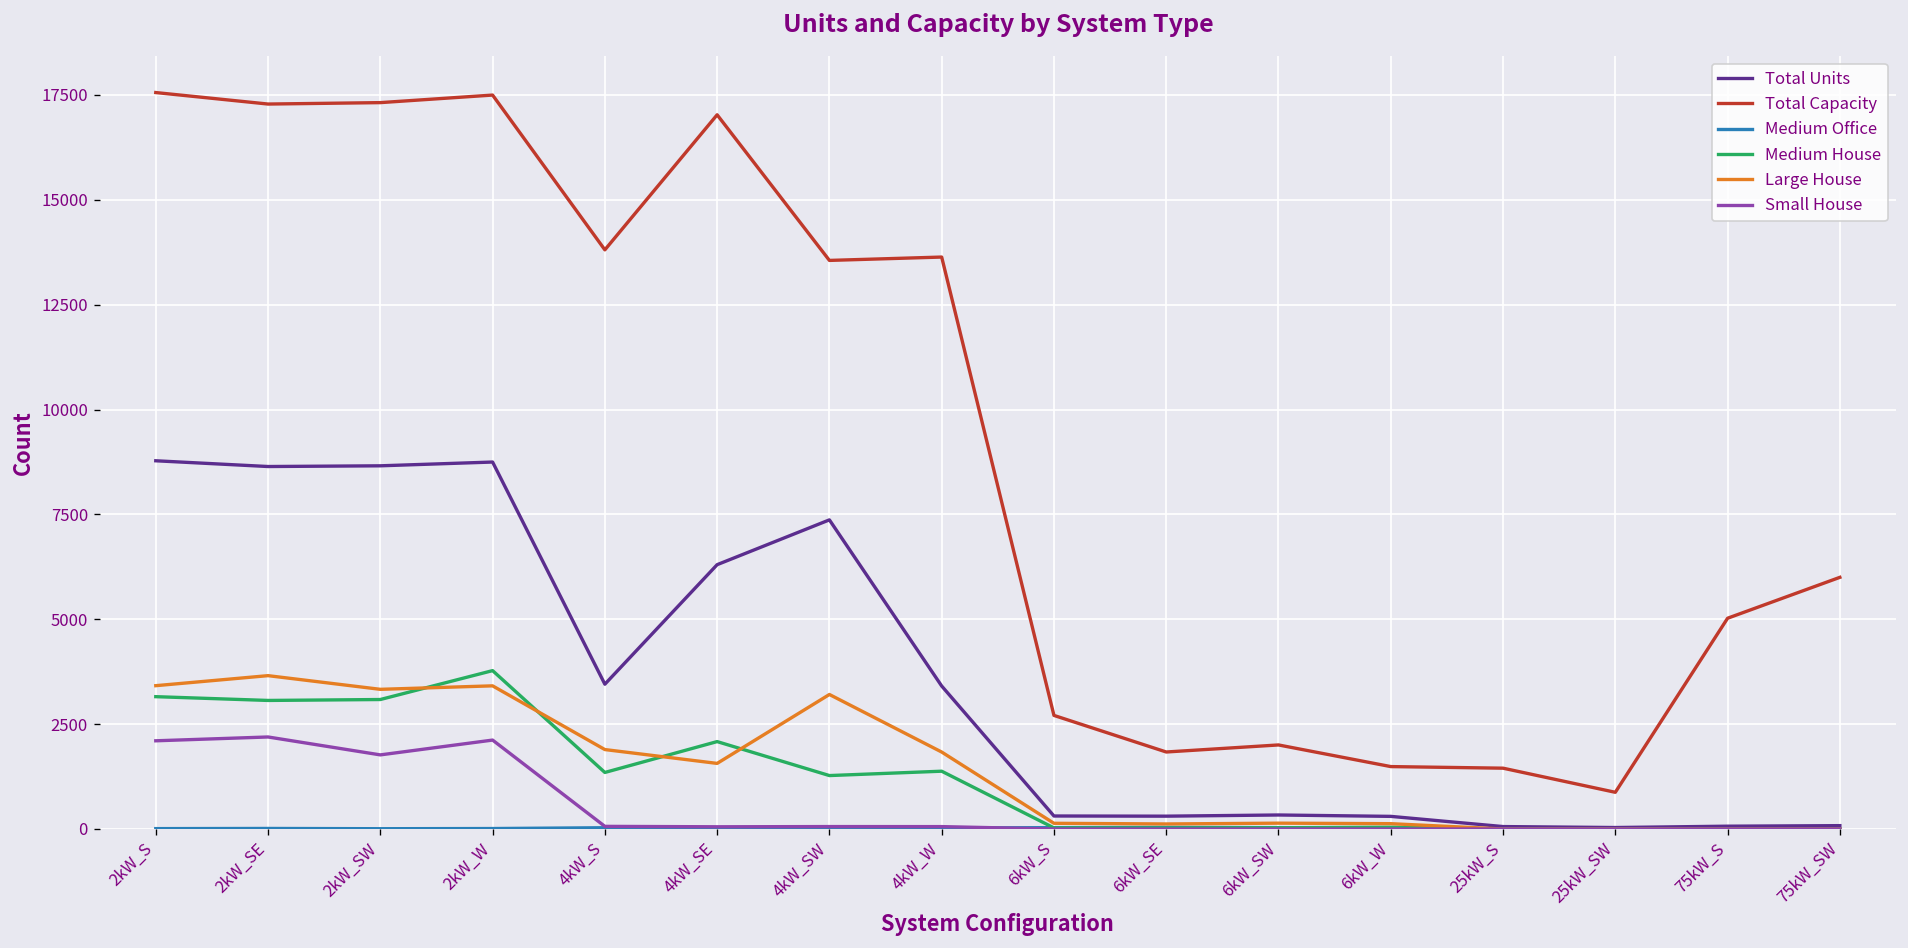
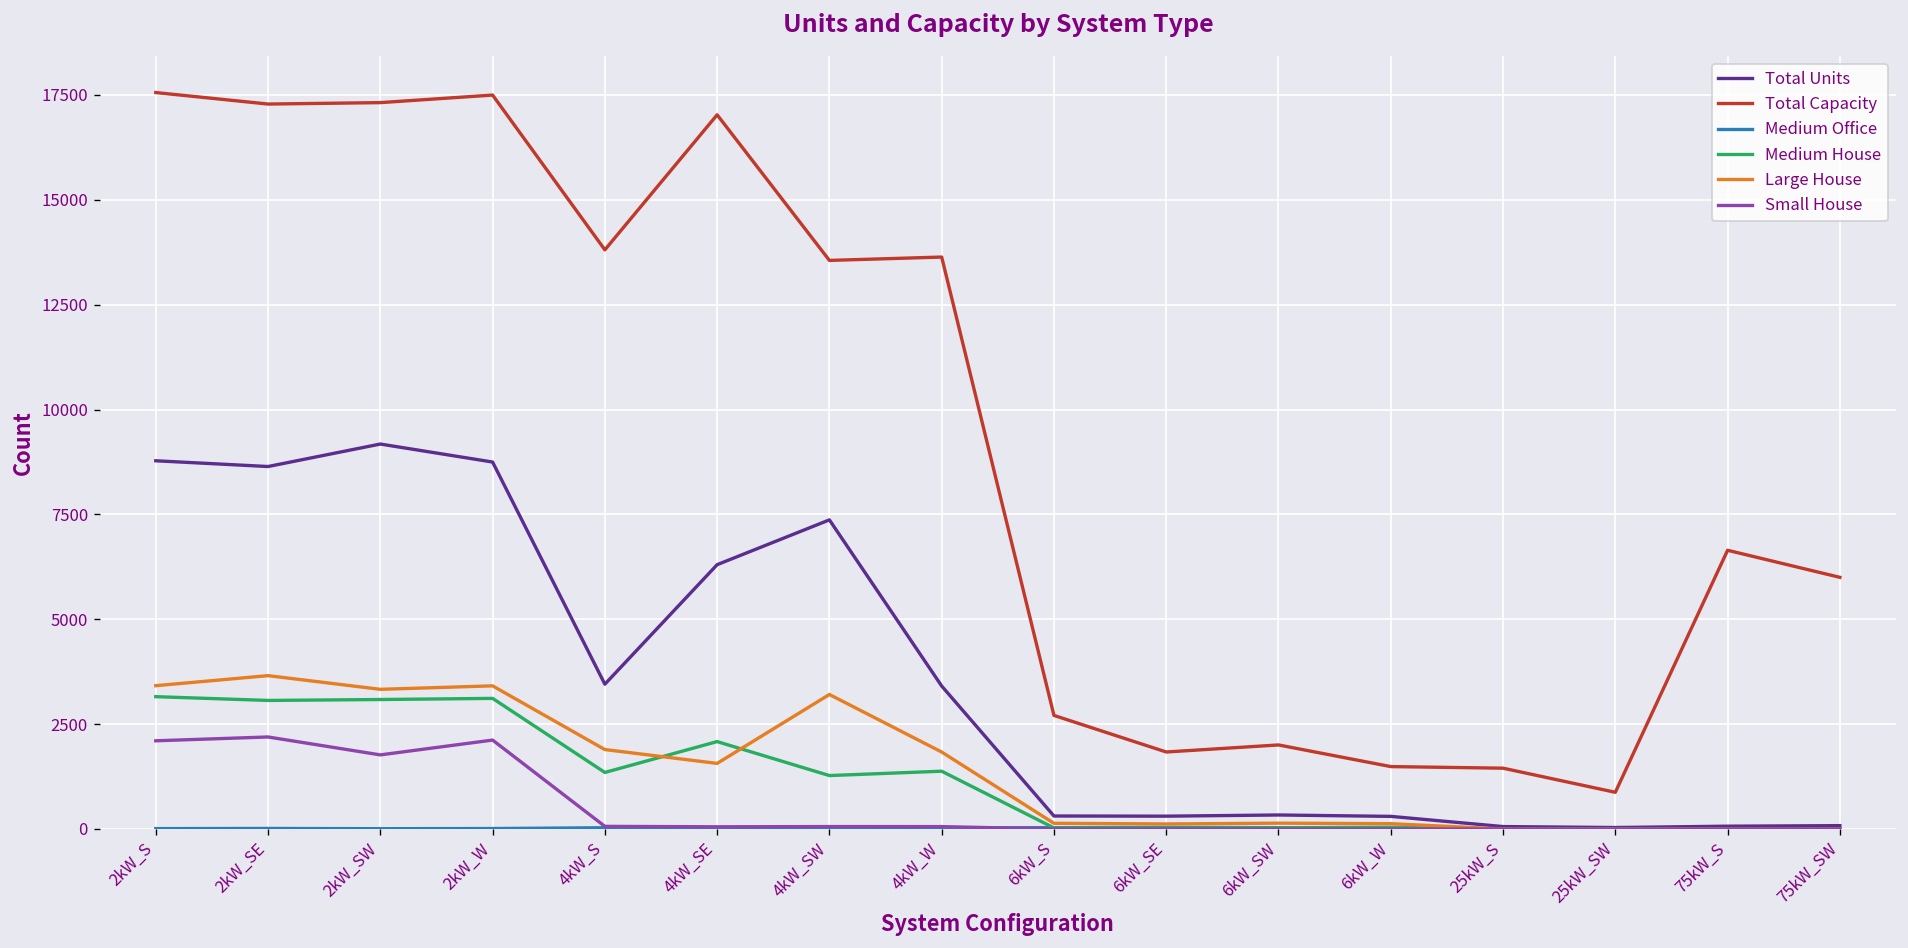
  {
    "Total Units": {
      "2kW_S": 8800,
      "2kW_SE": 8600,
-     "2kW_SW": 8700,
+     "2kW_SW": 9200,
      "2kW_W": 8700,
      "4kW_S": 3500,
      "4kW_SE": 6300,
      "4kW_SW": 7400,
      "4kW_W": 3400,
      "6kW_S": 300,
      "6kW_SE": 300,
      "6kW_SW": 300,
      "6kW_W": 300,
      "75kW_SW": 100
    },
    "Total Capacity": {
      "2kW_S": 17600,
      "2kW_SE": 17300,
      "2kW_SW": 17300,
      "2kW_W": 17500,
      "4kW_S": 13800,
      "4kW_SE": 17000,
      "4kW_SW": 13600,
      "4kW_W": 13600,
      "6kW_S": 2700,
      "6kW_SE": 1800,
      "6kW_SW": 2000,
      "6kW_W": 1500,
      "25kW_S": 1500,
      "25kW_SW": 900,
-     "75kW_S": 5000,
+     "75kW_S": 6600,
      "75kW_SW": 6000
    },
    "Medium Office": {
      "2kW_S": 0,
      "2kW_SE": 0,
      "2kW_SW": 0,
      "2kW_W": 0
    },
    "Medium House": {
      "2kW_S": 3200,
      "2kW_SE": 3100,
      "2kW_SW": 3100,
-     "2kW_W": 3800,
+     "2kW_W": 3100,
      "4kW_S": 1300,
      "4kW_SE": 2100,
      "4kW_SW": 1300,
      "4kW_W": 1400
    },
    "Large House": {
      "2kW_S": 3400,
      "2kW_SE": 3700,
      "2kW_SW": 3300,
      "2kW_W": 3400,
      "4kW_S": 1900,
      "4kW_SE": 1600,
      "4kW_SW": 3200,
      "4kW_W": 1800,
      "6kW_S": 100,
      "6kW_SE": 100,
      "6kW_SW": 100,
      "6kW_W": 100
    },
    "Small House": {
      "2kW_S": 2100,
      "2kW_SE": 2200,
      "2kW_SW": 1800,
      "2kW_W": 2100
    }
  }
